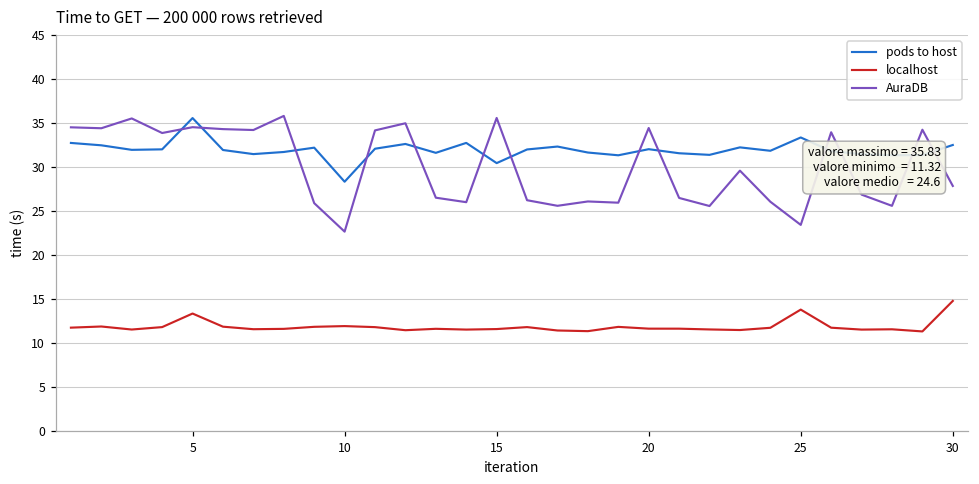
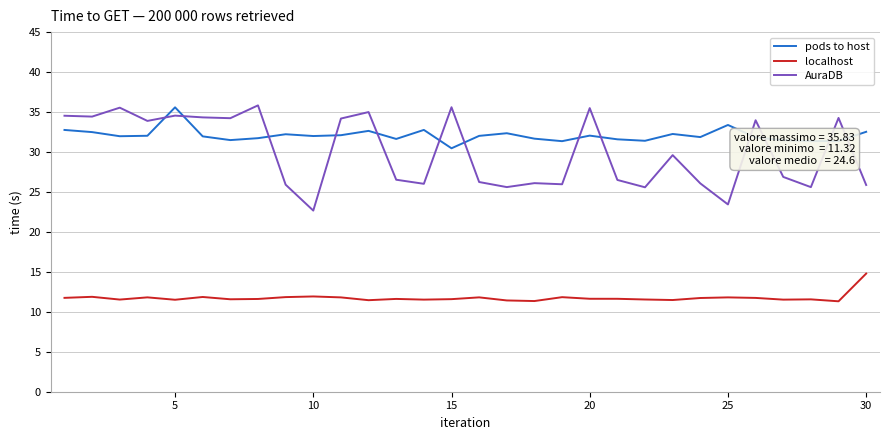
  {
    "pods to host": {
      "5": 36,
-     "10": 28,
+     "10": 32,
      "15": 30,
      "20": 32,
      "25": 33,
      "30": 33
    },
    "localhost": {
-     "5": 13,
+     "5": 12,
      "10": 12,
      "15": 12,
      "20": 12,
-     "25": 14,
+     "25": 12,
      "30": 15
    },
    "AuraDB": {
      "5": 35,
      "10": 23,
      "15": 36,
-     "20": 34,
+     "20": 35,
      "25": 23,
-     "30": 28
+     "30": 26
    }
  }
